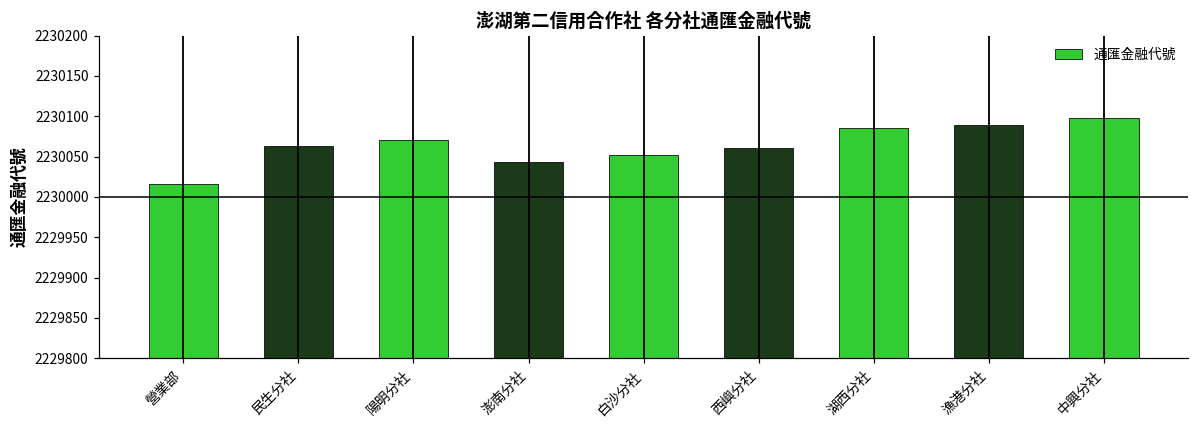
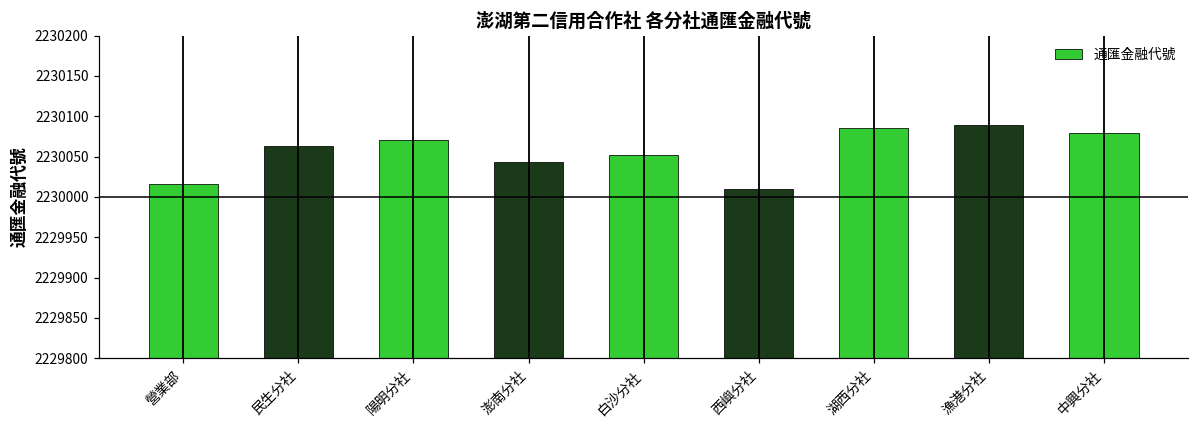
  {
    "通匯金融代號": {
      "營業部": 2230020,
      "民生分社": 2230060,
      "陽明分社": 2230070,
      "澎南分社": 2230040,
      "白沙分社": 2230050,
-     "西嶼分社": 2230060,
+     "西嶼分社": 2230010,
      "湖西分社": 2230090,
      "漁港分社": 2230090,
-     "中興分社": 2230100
+     "中興分社": 2230080
    }
  }
